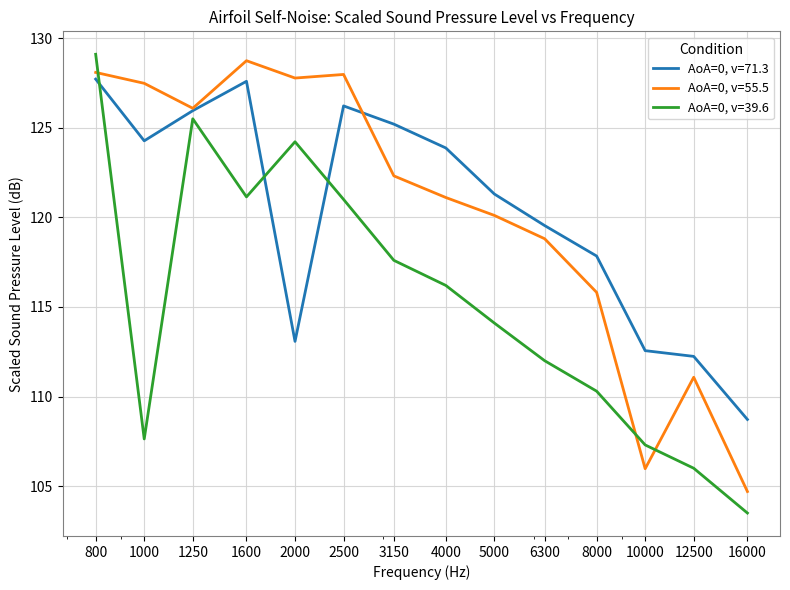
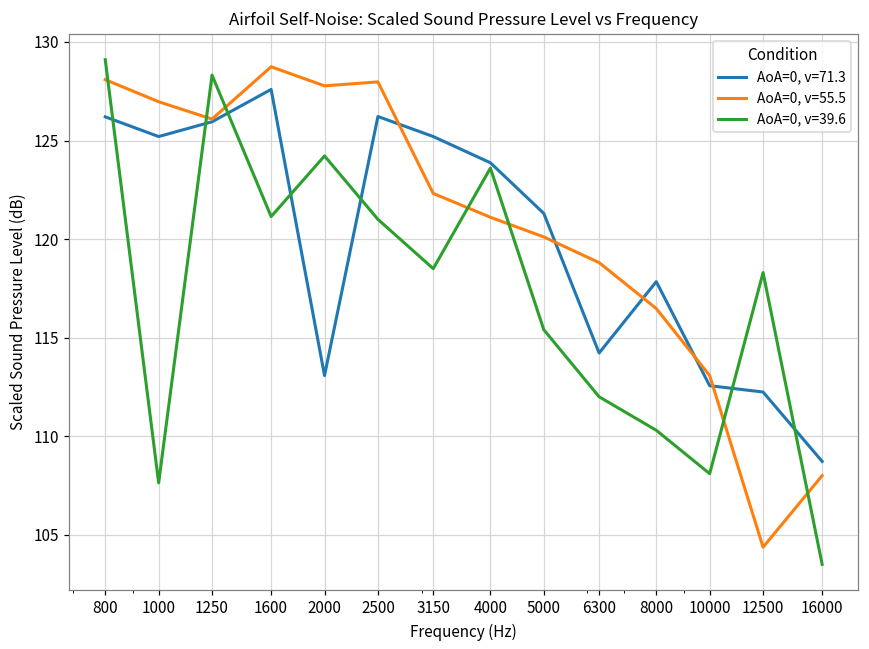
  {
    "AoA=0, v=71.3": {
-     "800": 127.7,
-     "1000": 124.3,
+     "800": 126.2,
+     "1000": 125.2,
      "1600": 127.6,
      "2000": 113.1,
      "2500": 126.2,
      "3150": 125.2,
      "4000": 123.9,
      "5000": 121.3,
-     "6300": 119.5,
+     "6300": 114.2,
      "8000": 117.8,
      "10000": 112.6,
      "12500": 112.2,
      "16000": 108.7
    },
    "AoA=0, v=55.5": {
      "800": 128.1,
-     "1000": 127.5,
+     "1000": 127.0,
      "1600": 128.7,
      "2000": 127.8,
      "2500": 128.0,
      "3150": 122.3,
      "4000": 121.1,
      "5000": 120.1,
      "6300": 118.8,
-     "8000": 115.8,
-     "10000": 106.0,
-     "12500": 111.1,
-     "16000": 104.7
+     "8000": 116.5,
+     "10000": 113.1,
+     "12500": 104.4,
+     "16000": 108.0
    },
    "AoA=0, v=39.6": {
      "800": 129.1,
      "1000": 107.6,
-     "1250": 125.5,
+     "1250": 128.3,
      "1600": 121.1,
      "2000": 124.2,
      "2500": 121.0,
-     "3150": 117.6,
-     "4000": 116.2,
-     "5000": 114.1,
+     "3150": 118.5,
+     "4000": 123.6,
+     "5000": 115.4,
      "6300": 112.0,
      "8000": 110.3,
-     "10000": 107.3,
-     "12500": 106.0,
+     "10000": 108.1,
+     "12500": 118.3,
      "16000": 103.5
    }
  }
